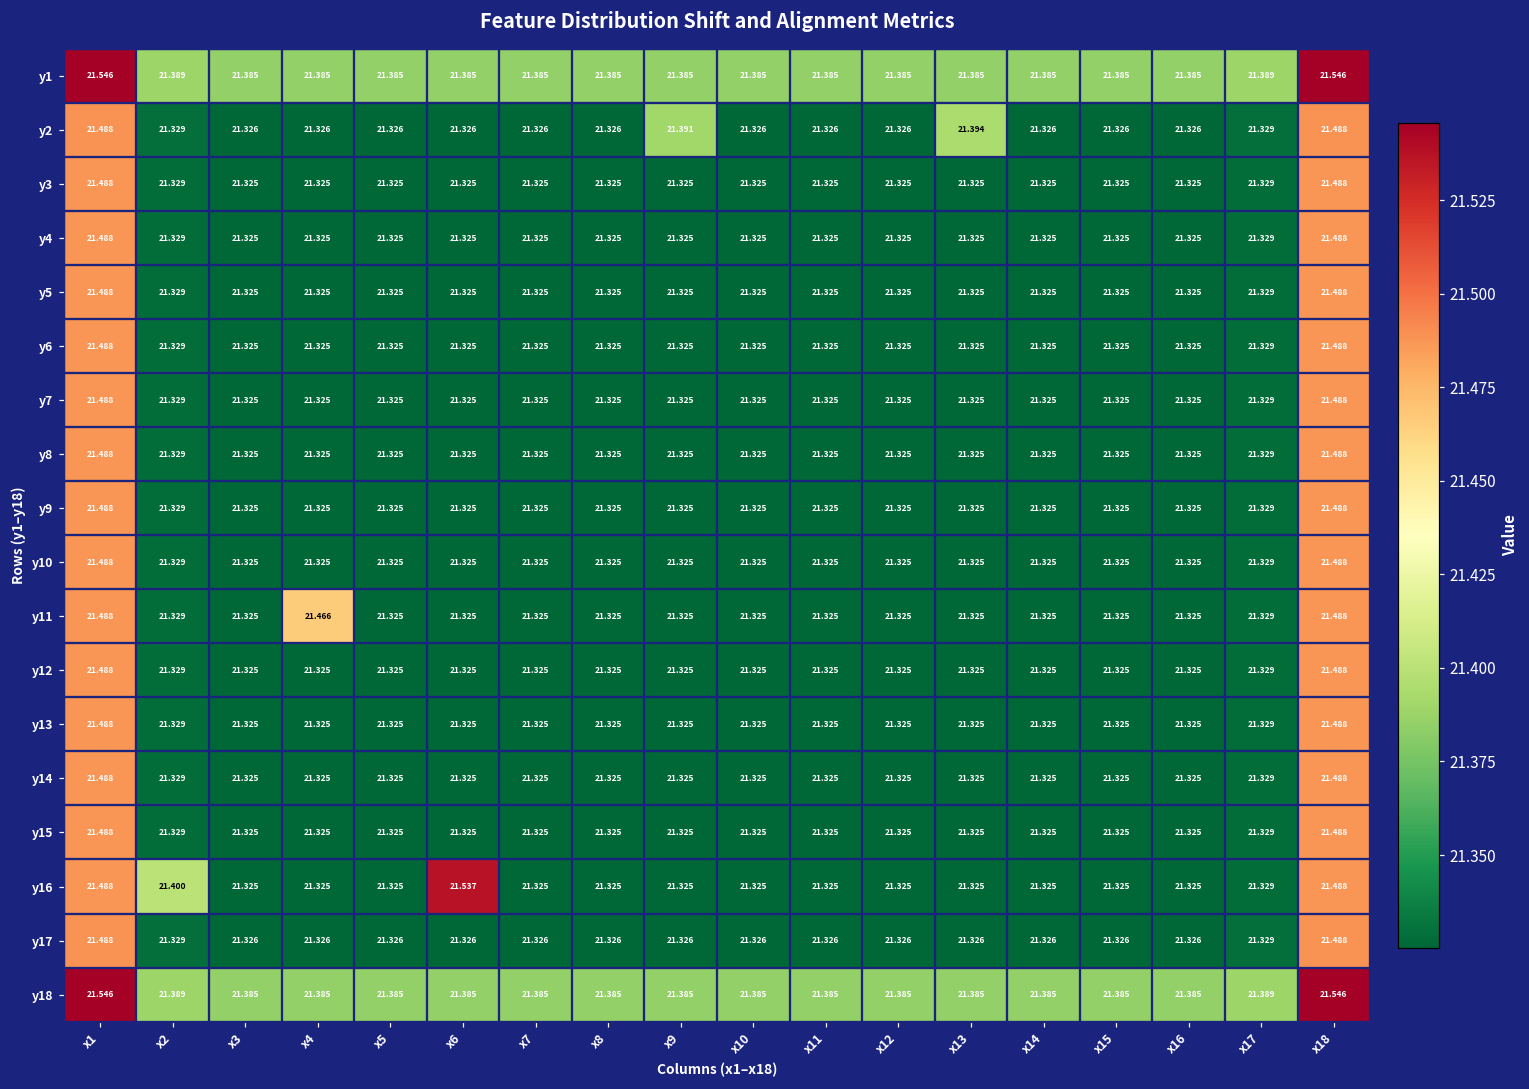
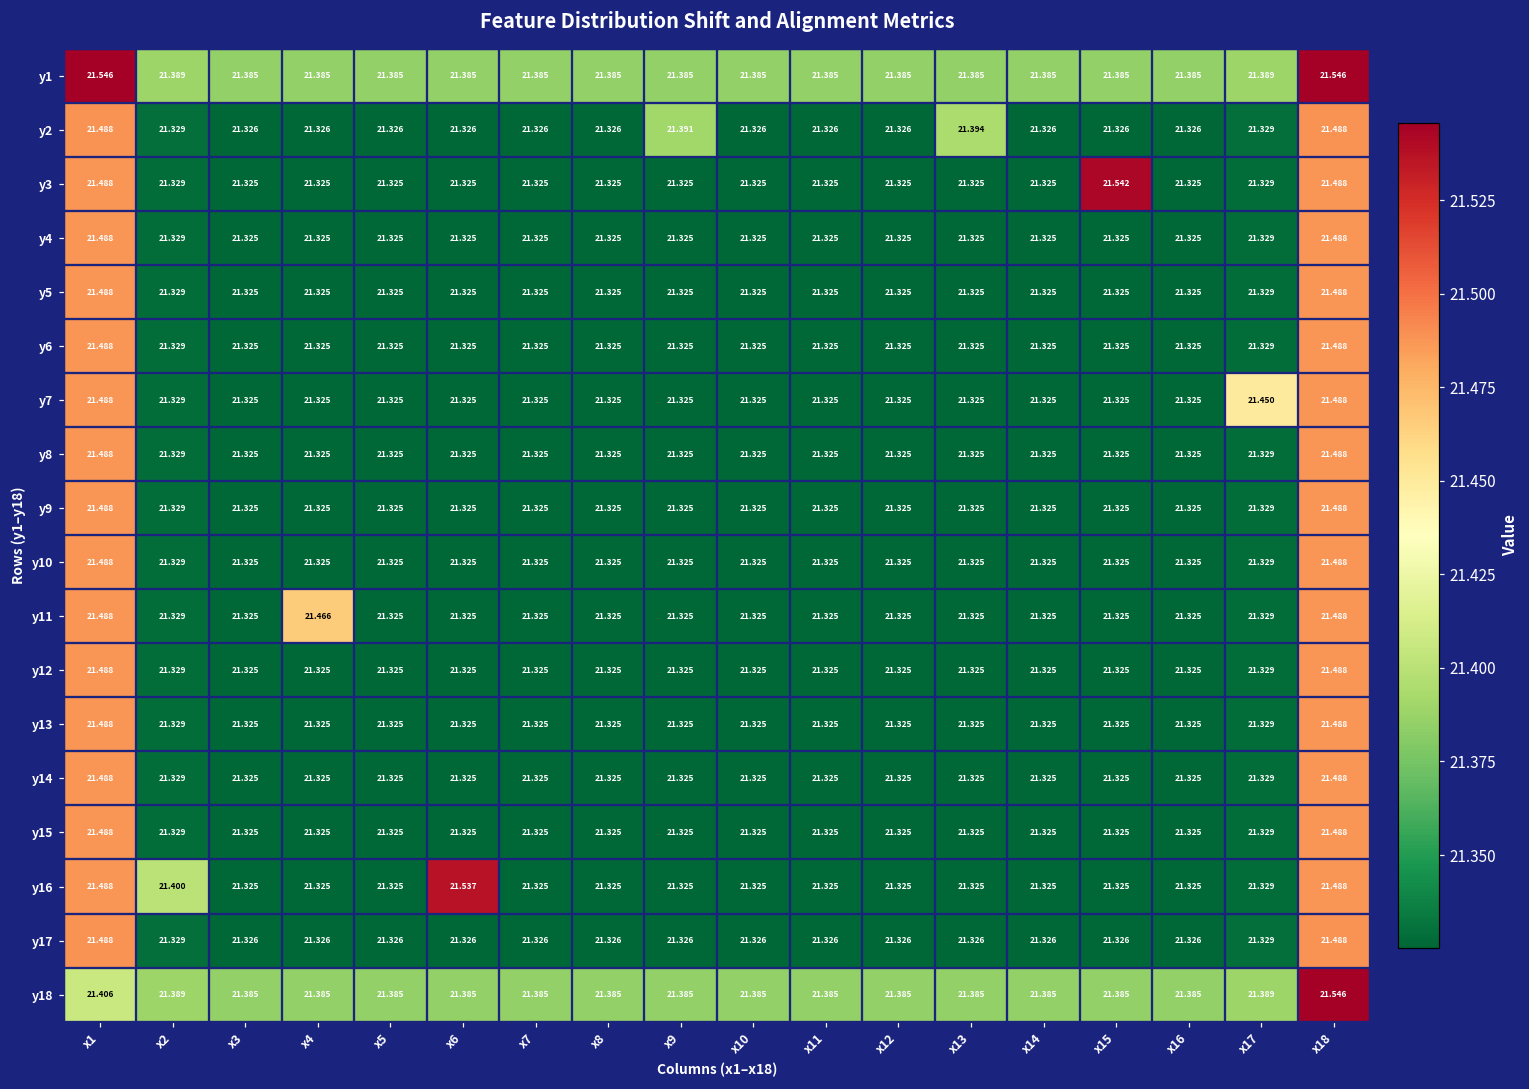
  {
    "y3": {
      "x1": 21.488,
      "x2": 21.329,
      "x3": 21.325,
      "x4": 21.325,
      "x5": 21.325,
      "x6": 21.325,
      "x7": 21.325,
      "x8": 21.325,
      "x9": 21.325,
      "x10": 21.325,
      "x11": 21.325,
      "x12": 21.325,
      "x13": 21.325,
      "x14": 21.325,
-     "x15": 21.325,
+     "x15": 21.542,
      "x16": 21.325,
      "x17": 21.329,
      "x18": 21.488
    },
    "y7": {
      "x1": 21.488,
      "x2": 21.329,
      "x3": 21.325,
      "x4": 21.325,
      "x5": 21.325,
      "x6": 21.325,
      "x7": 21.325,
      "x8": 21.325,
      "x9": 21.325,
      "x10": 21.325,
      "x11": 21.325,
      "x12": 21.325,
      "x13": 21.325,
      "x14": 21.325,
      "x15": 21.325,
      "x16": 21.325,
-     "x17": 21.329,
+     "x17": 21.450,
      "x18": 21.488
    },
    "y18": {
-     "x1": 21.546,
+     "x1": 21.406,
      "x2": 21.389,
      "x3": 21.385,
      "x4": 21.385,
      "x5": 21.385,
      "x6": 21.385,
      "x7": 21.385,
      "x8": 21.385,
      "x9": 21.385,
      "x10": 21.385,
      "x11": 21.385,
      "x12": 21.385,
      "x13": 21.385,
      "x14": 21.385,
      "x15": 21.385,
      "x16": 21.385,
      "x17": 21.389,
      "x18": 21.546
    }
  }
